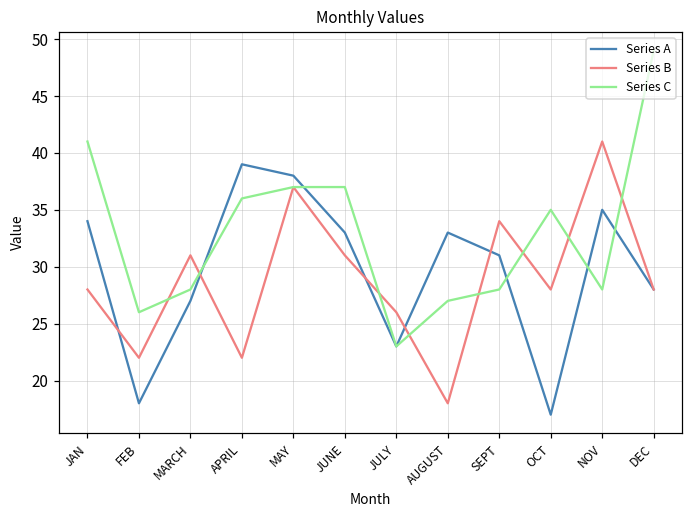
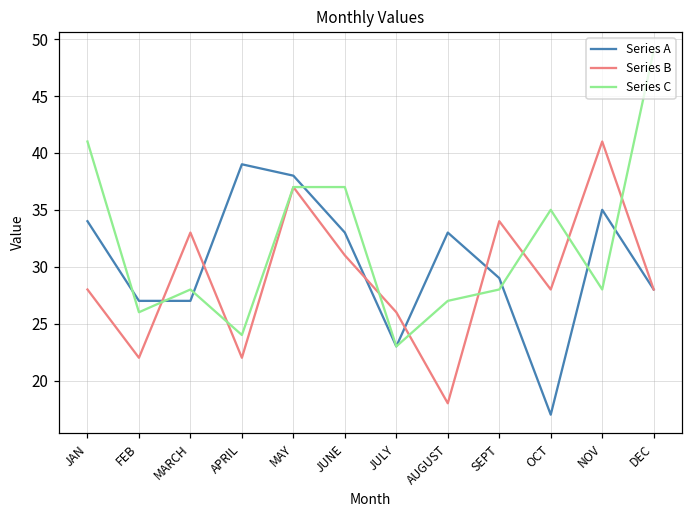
  {
    "Series A": {
      "JAN": 34,
-     "FEB": 18,
+     "FEB": 27,
      "MARCH": 27,
      "APRIL": 39,
      "MAY": 38,
      "JUNE": 33,
      "AUGUST": 33,
-     "SEPT": 31,
+     "SEPT": 29,
      "OCT": 17,
      "NOV": 35
    },
    "Series B": {
      "JAN": 28,
      "FEB": 22,
-     "MARCH": 31,
+     "MARCH": 33,
      "APRIL": 22,
      "JUNE": 31,
      "JULY": 26,
      "AUGUST": 18,
      "SEPT": 34,
      "OCT": 28,
      "NOV": 41
    },
    "Series C": {
      "JAN": 41,
      "FEB": 26,
      "MARCH": 28,
-     "APRIL": 36,
+     "APRIL": 24,
      "JUNE": 37,
      "AUGUST": 27,
      "SEPT": 28,
      "OCT": 35,
      "NOV": 28
    }
  }
